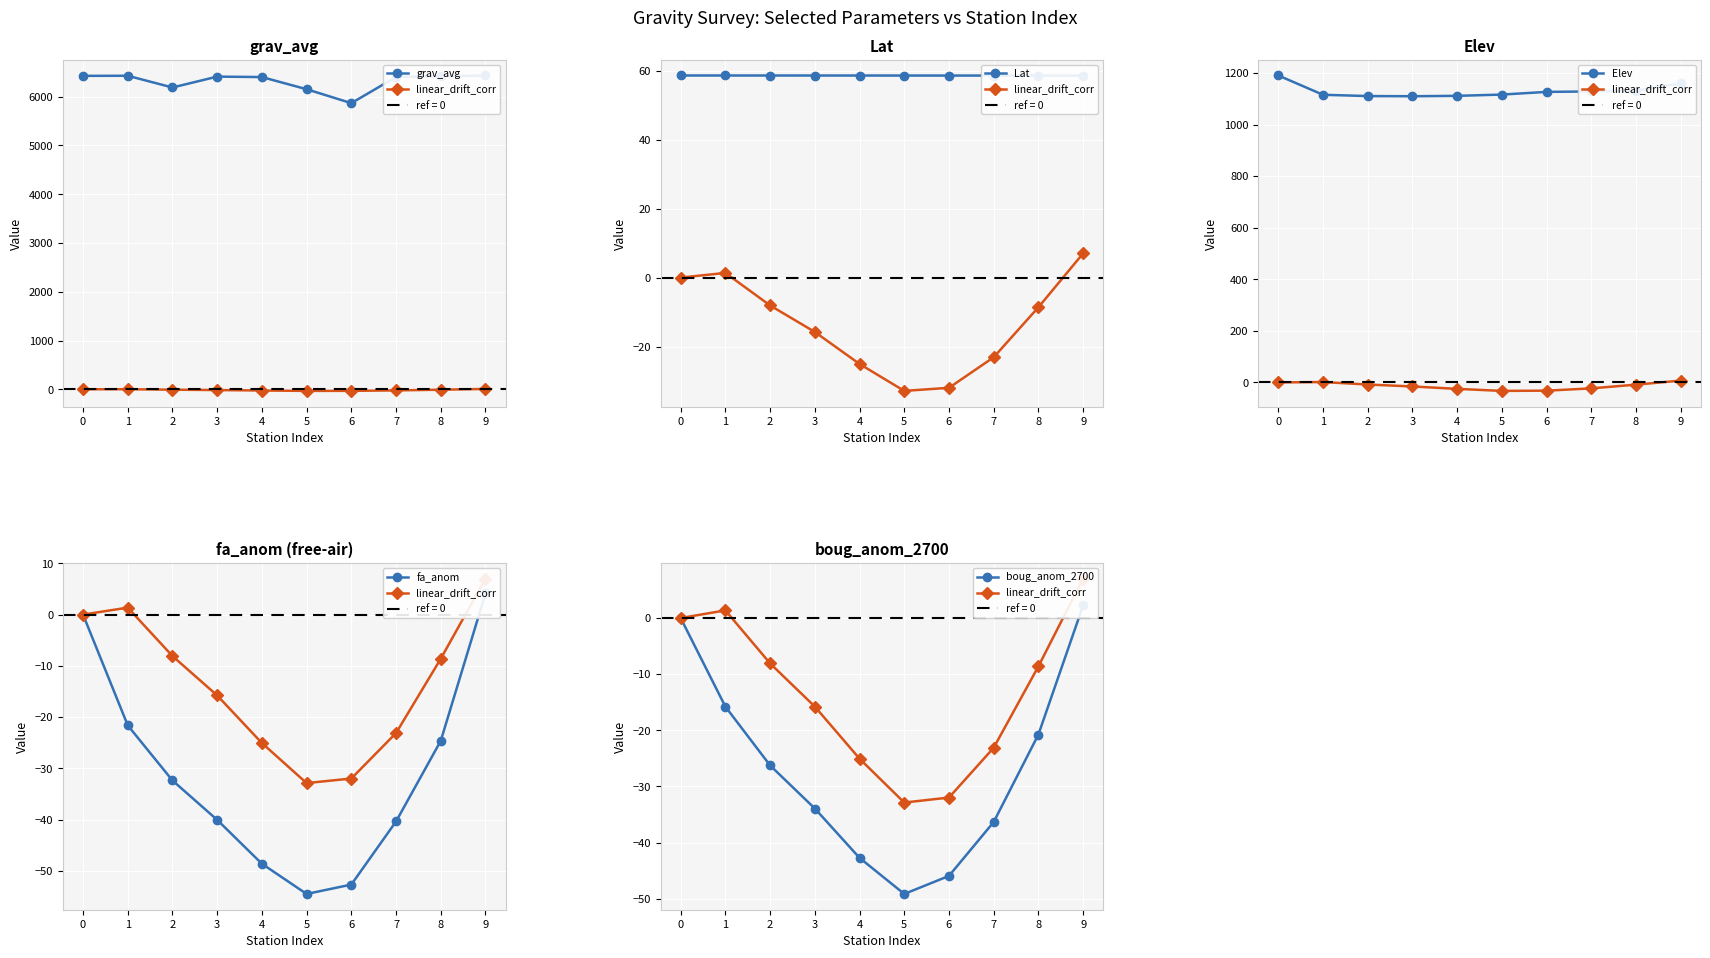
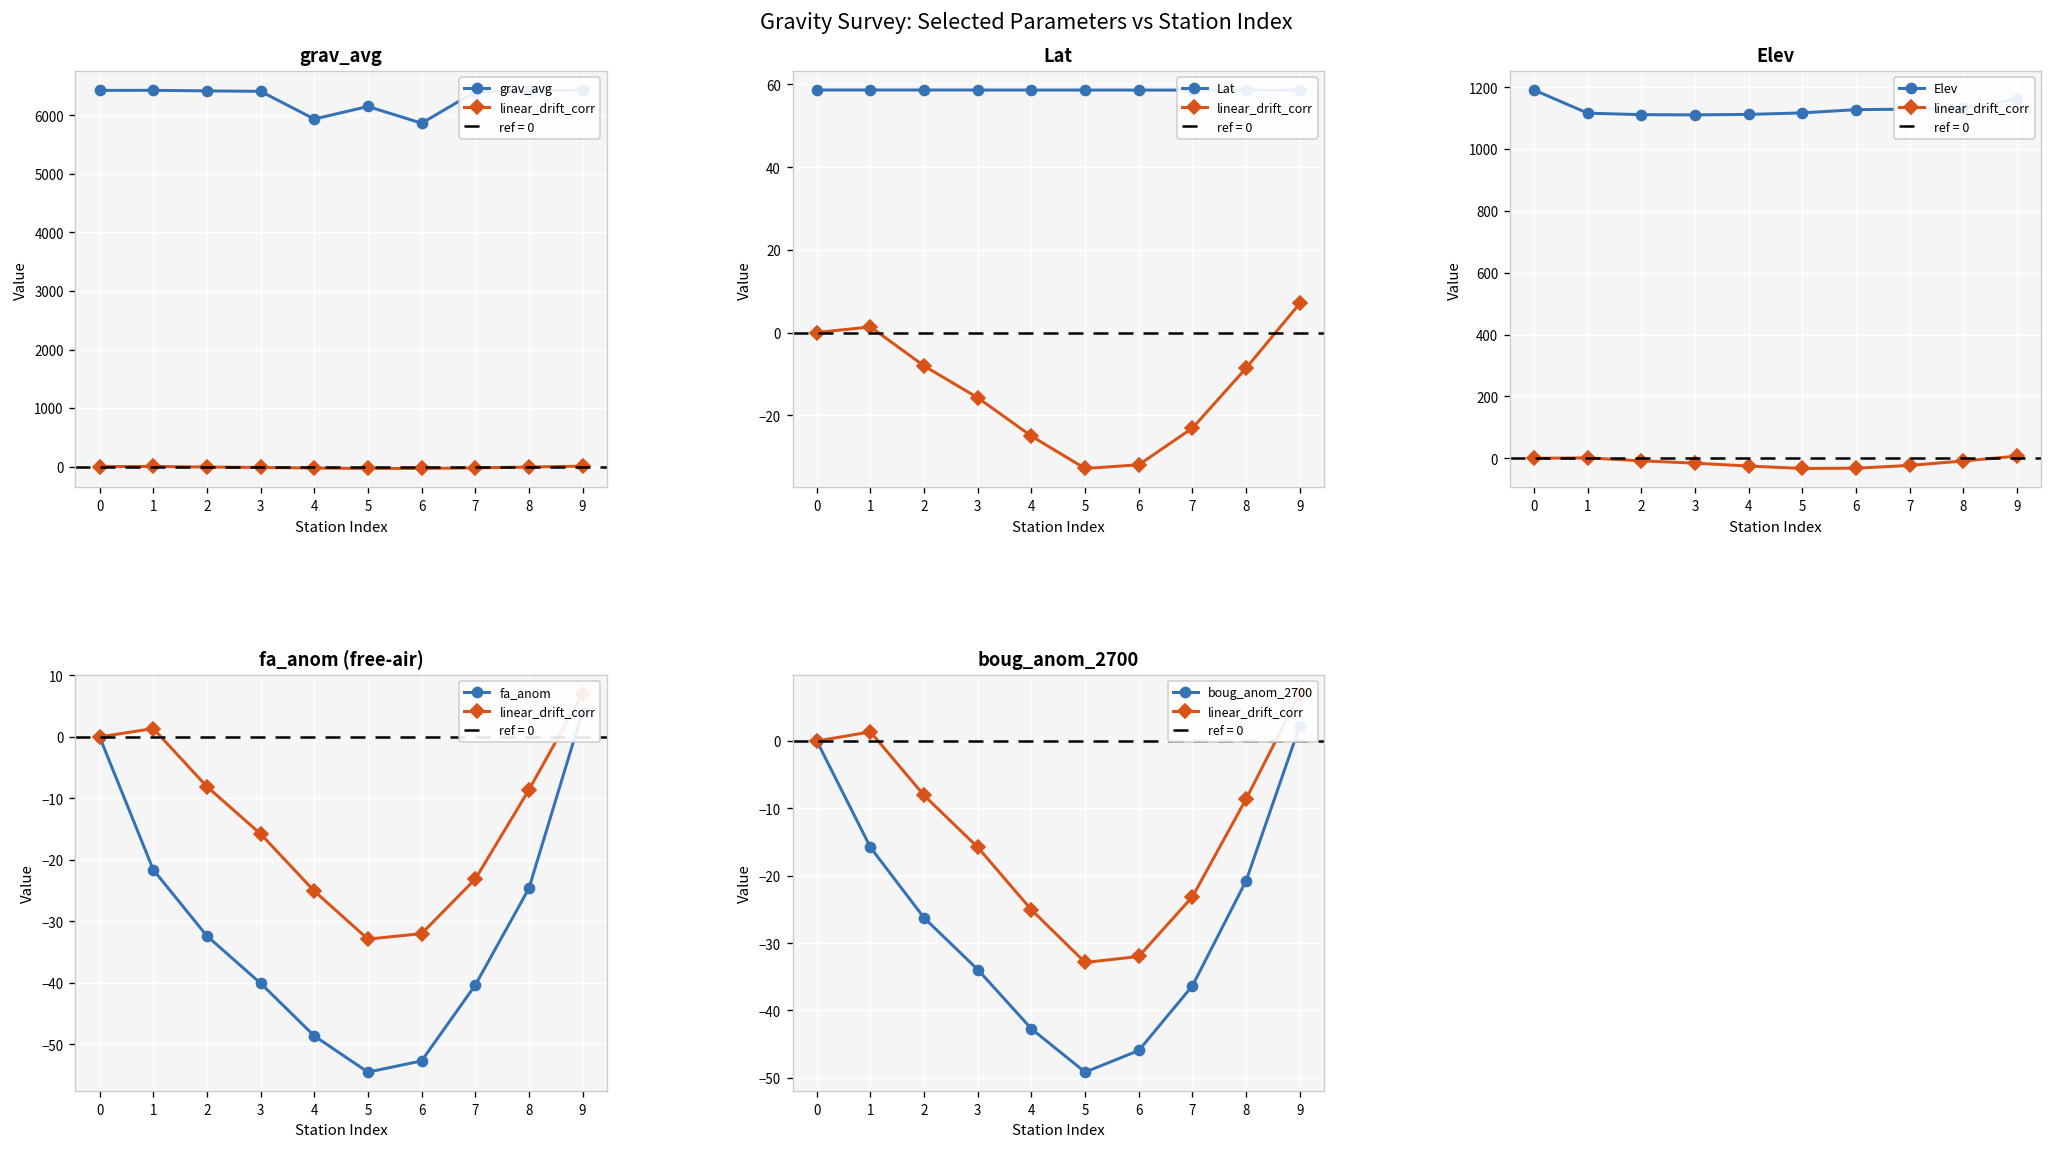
  {
    "grav_avg": {
      "grav_avg": {
        "0": 6400,
        "1": 6400,
-       "2": 6200,
+       "2": 6400,
        "3": 6400,
-       "4": 6400,
+       "4": 5900,
        "5": 6200,
        "6": 5900
      },
      "linear_drift_corr": {
        "0": 0,
        "1": 0,
        "2": 0,
        "3": 0,
        "4": 0,
        "5": 0,
        "6": 0,
        "7": 0,
        "8": 0,
        "9": 0
      }
    },
    "Lat": {
      "Lat": {
        "0": 59,
        "1": 59,
        "2": 59,
        "3": 59,
        "4": 59,
        "5": 59,
        "6": 59
      },
      "linear_drift_corr": {
        "0": 0,
        "1": 1,
        "2": -8,
        "3": -16,
        "4": -25,
        "5": -33,
        "6": -32,
        "7": -23,
        "8": -9,
        "9": 7
      }
    },
    "Elev": {
      "Elev": {
        "0": 1190,
        "1": 1120,
        "2": 1110,
        "3": 1110,
        "4": 1110,
        "5": 1120,
        "6": 1130
      },
      "linear_drift_corr": {
        "0": 0,
        "1": 0,
        "2": -10,
        "3": -20,
        "4": -30,
        "5": -30,
        "6": -30,
        "7": -20,
        "8": -10,
        "9": 10
      }
    },
    "fa_anom (free-air)": {
      "fa_anom": {
        "1": -22,
        "2": -32,
        "3": -40,
        "4": -49,
        "5": -55,
        "6": -53,
        "7": -40,
        "8": -25
      },
      "linear_drift_corr": {
        "1": 1,
        "2": -8,
        "3": -16,
        "4": -25,
        "5": -33,
        "6": -32,
        "7": -23,
        "8": -9
      }
    },
    "boug_anom_2700": {
      "boug_anom_2700": {
        "1": -16,
        "2": -26,
        "3": -34,
        "4": -43,
        "5": -49,
        "6": -46,
        "7": -36,
        "8": -21
      },
      "linear_drift_corr": {
        "1": 1,
        "2": -8,
        "3": -16,
        "4": -25,
        "5": -33,
        "6": -32,
        "7": -23,
        "8": -9
      }
    }
  }
